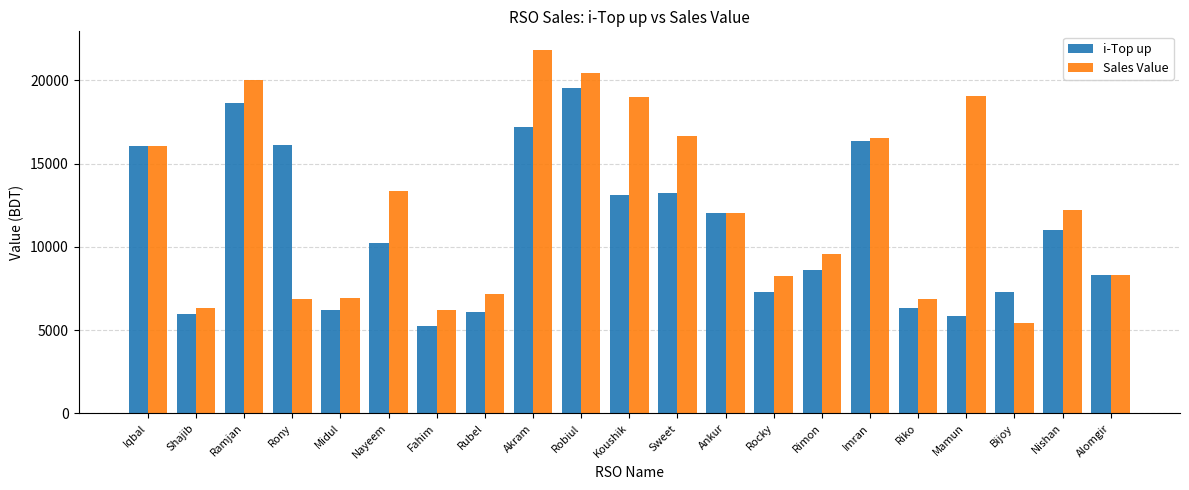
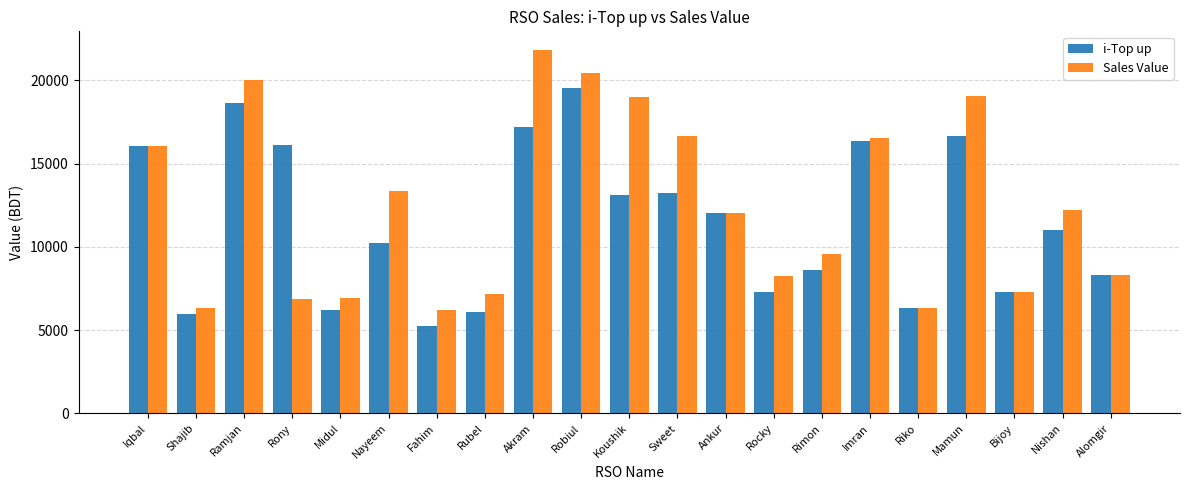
  {
    "i-Top up": {
      "Iqbal": 16100,
      "Shajib": 6000,
      "Ramjan": 18700,
      "Rony": 16100,
      "Midul": 6200,
      "Nayeem": 10200,
      "Fahim": 5300,
      "Rubel": 6100,
      "Akram": 17200,
      "Robiul": 19500,
      "Koushik": 13100,
      "Sweet": 13300,
      "Ankur": 12000,
      "Rocky": 7300,
      "Rimon": 8600,
      "Imran": 16400,
      "Riko": 6300,
-     "Mamun": 5900,
+     "Mamun": 16700,
      "Bijoy": 7300,
      "Nishan": 11000,
      "Alomgir": 8300
    },
    "Sales Value": {
      "Iqbal": 16100,
      "Shajib": 6400,
      "Ramjan": 20100,
      "Rony": 6900,
      "Midul": 6900,
      "Nayeem": 13400,
      "Fahim": 6200,
      "Rubel": 7200,
      "Akram": 21900,
      "Robiul": 20400,
      "Koushik": 19000,
      "Sweet": 16700,
      "Ankur": 12000,
      "Rocky": 8300,
      "Rimon": 9600,
      "Imran": 16600,
-     "Riko": 6900,
+     "Riko": 6300,
      "Mamun": 19100,
-     "Bijoy": 5400,
+     "Bijoy": 7300,
      "Nishan": 12200,
      "Alomgir": 8300
    }
  }
